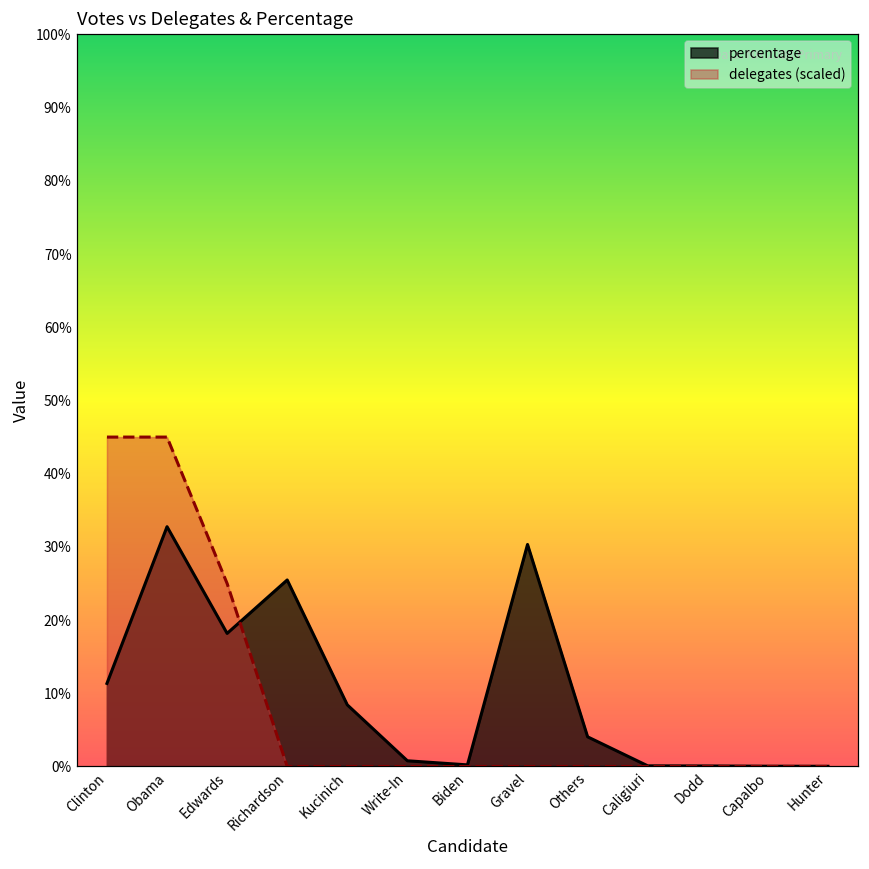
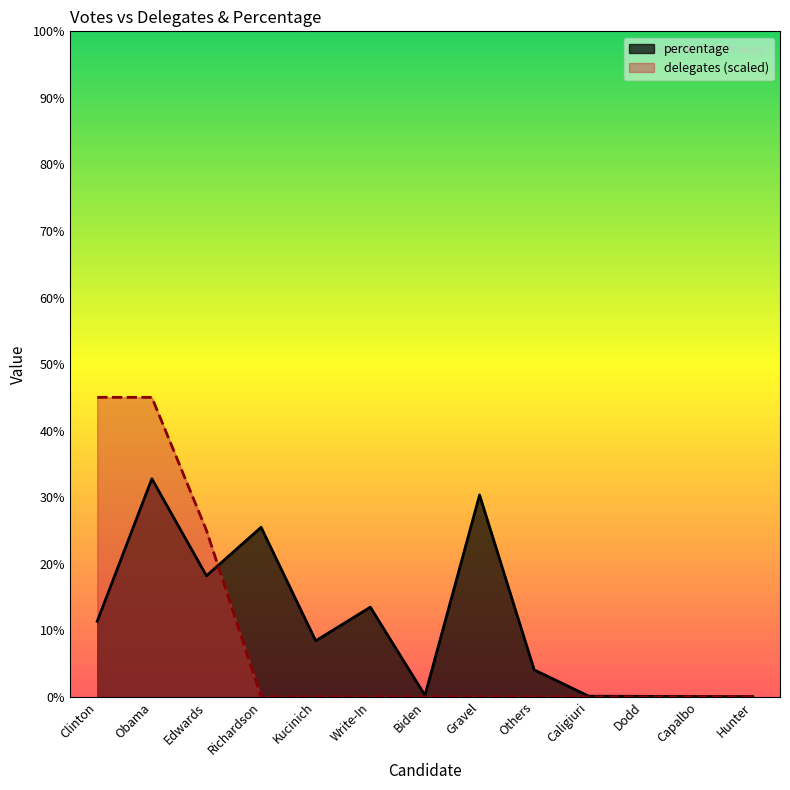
  {
    "percentage": {
      "Clinton": "11%",
      "Obama": "33%",
      "Edwards": "18%",
      "Richardson": "25%",
      "Kucinich": "8%",
-     "Write-In": "1%",
+     "Write-In": "13%",
      "Gravel": "30%",
      "Others": "4%"
    },
    "delegates (scaled)": {
      "Clinton": "45%",
      "Obama": "45%",
      "Edwards": "25%",
      "Richardson": "0%",
      "Kucinich": "0%",
      "Write-In": "0%",
      "Gravel": "0%",
      "Others": "0%"
    }
  }
